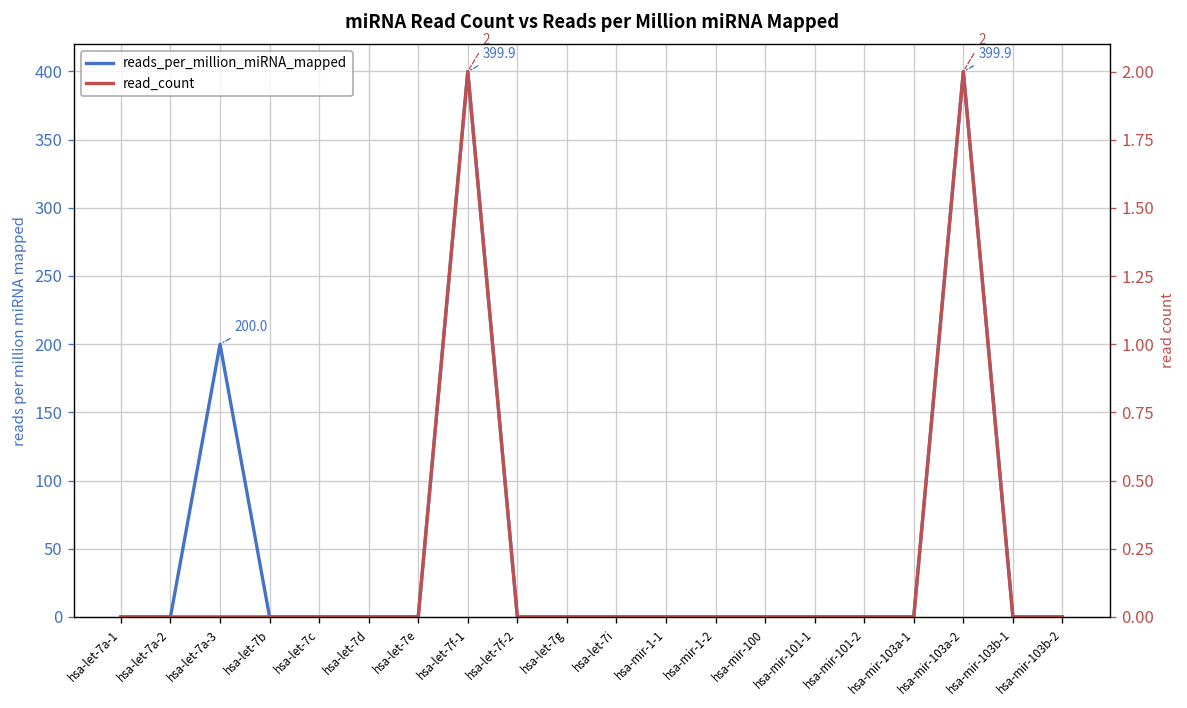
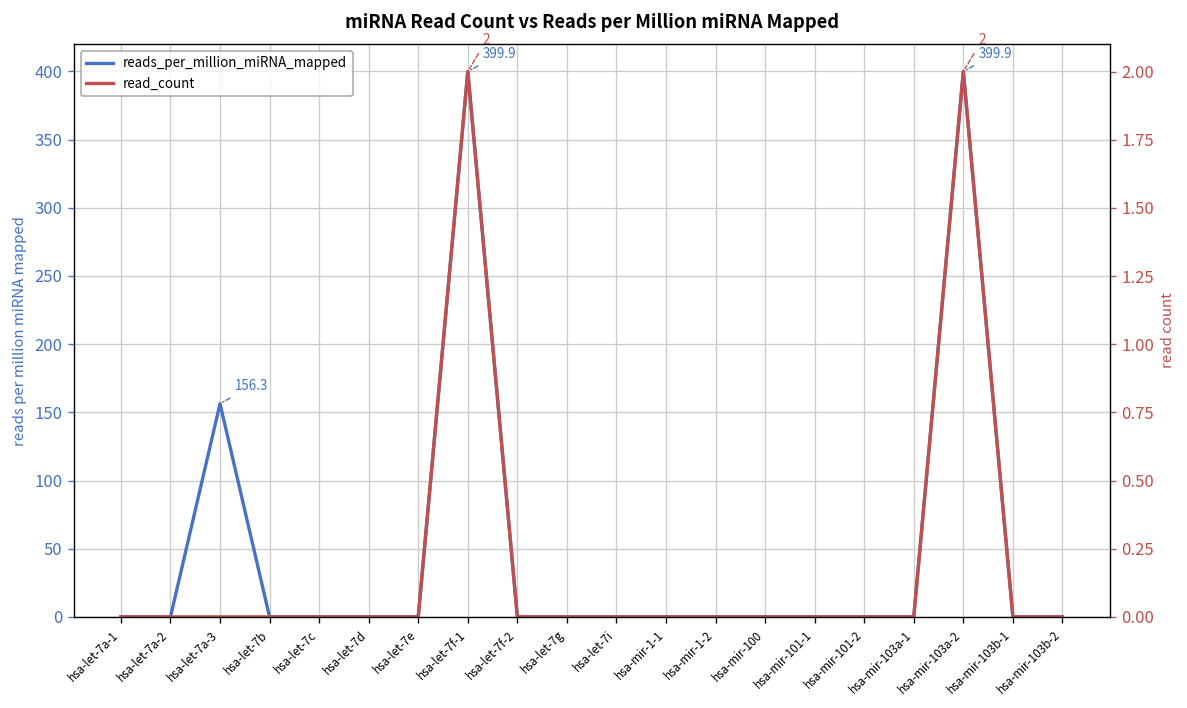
  {
    "reads_per_million_miRNA_mapped": {
-     "hsa-let-7a-3": 200.0
+     "hsa-let-7a-3": 156.3
    }
  }
